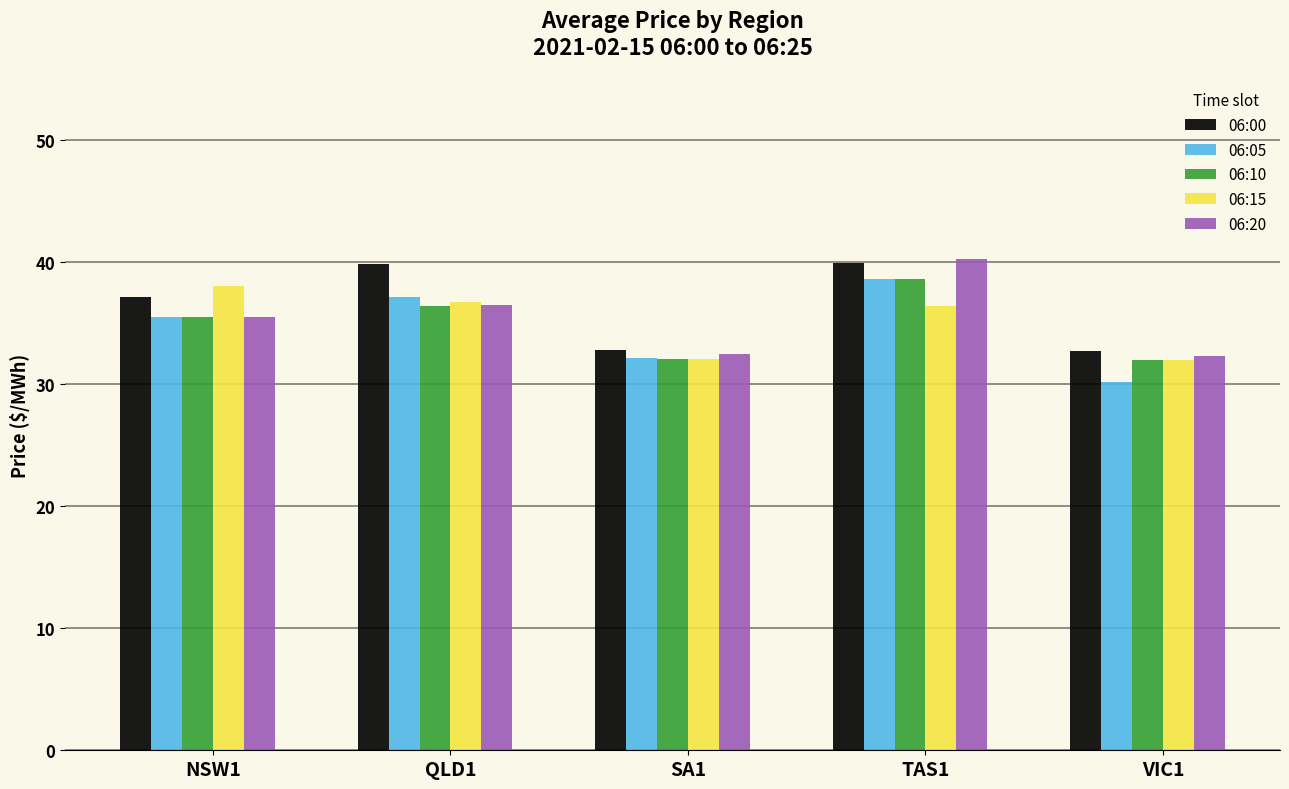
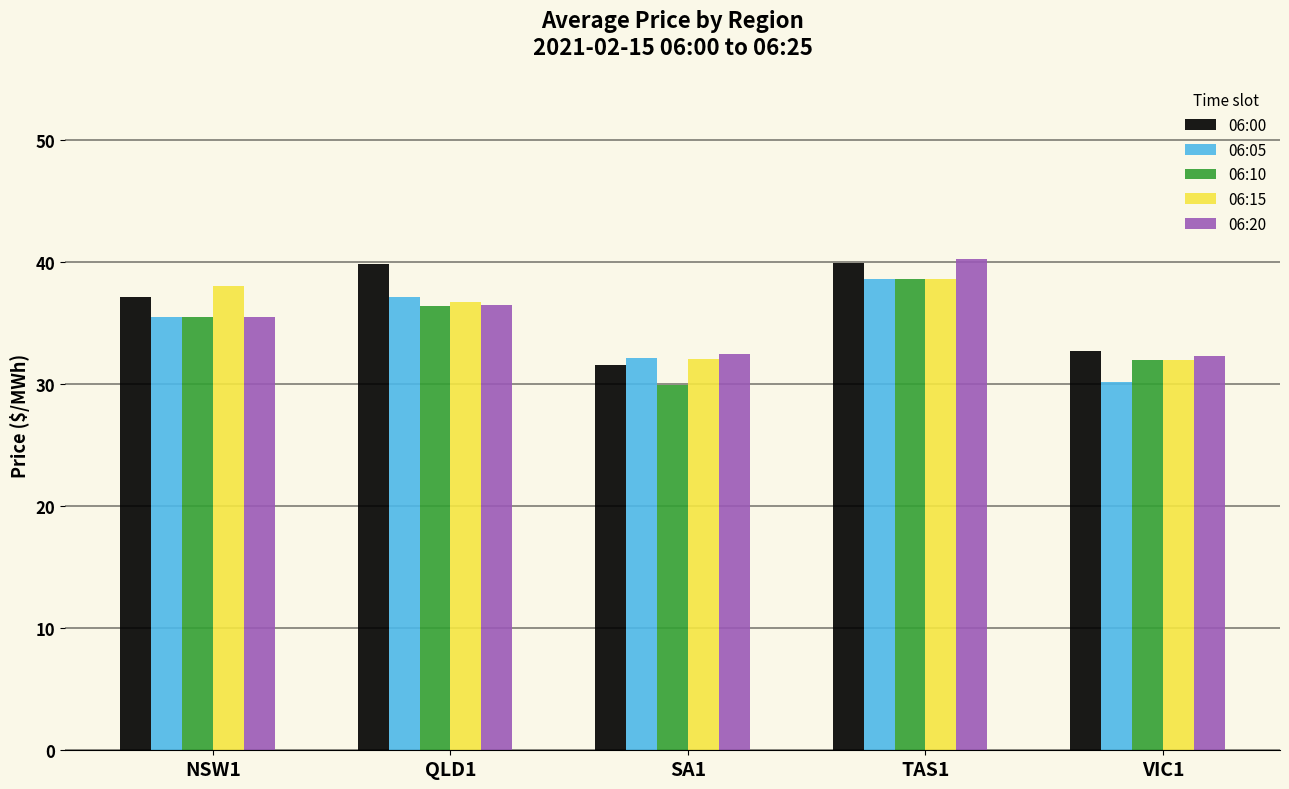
  {
    "06:00": {
      "NSW1": 37.1,
      "QLD1": 39.8,
-     "SA1": 32.7,
+     "SA1": 31.6,
      "TAS1": 39.9,
      "VIC1": 32.7
    },
    "06:05": {
      "NSW1": 35.5,
      "QLD1": 37.1,
      "SA1": 32.1,
      "TAS1": 38.6,
      "VIC1": 30.2
    },
    "06:10": {
      "NSW1": 35.5,
      "QLD1": 36.4,
-     "SA1": 32.0,
+     "SA1": 29.9,
      "TAS1": 38.6,
      "VIC1": 32.0
    },
    "06:15": {
      "NSW1": 38.0,
      "QLD1": 36.7,
      "SA1": 32.0,
-     "TAS1": 36.4,
+     "TAS1": 38.6,
      "VIC1": 32.0
    },
    "06:20": {
      "NSW1": 35.5,
      "QLD1": 36.4,
      "SA1": 32.5,
      "TAS1": 40.2,
      "VIC1": 32.3
    }
  }
